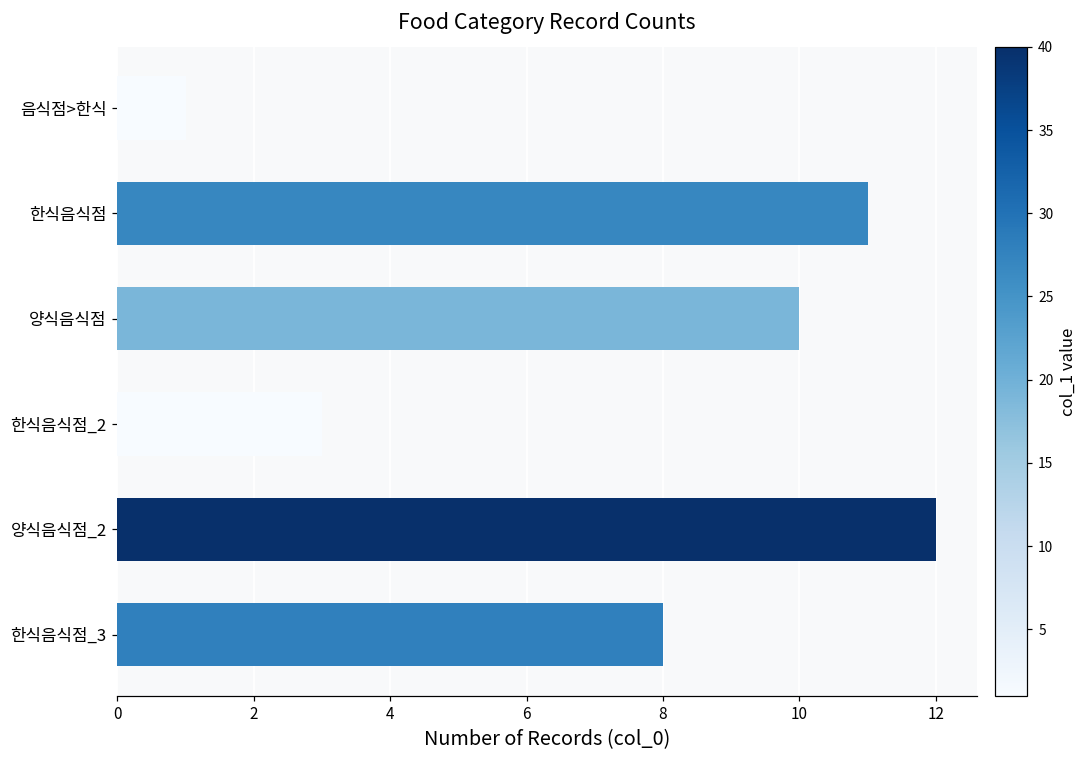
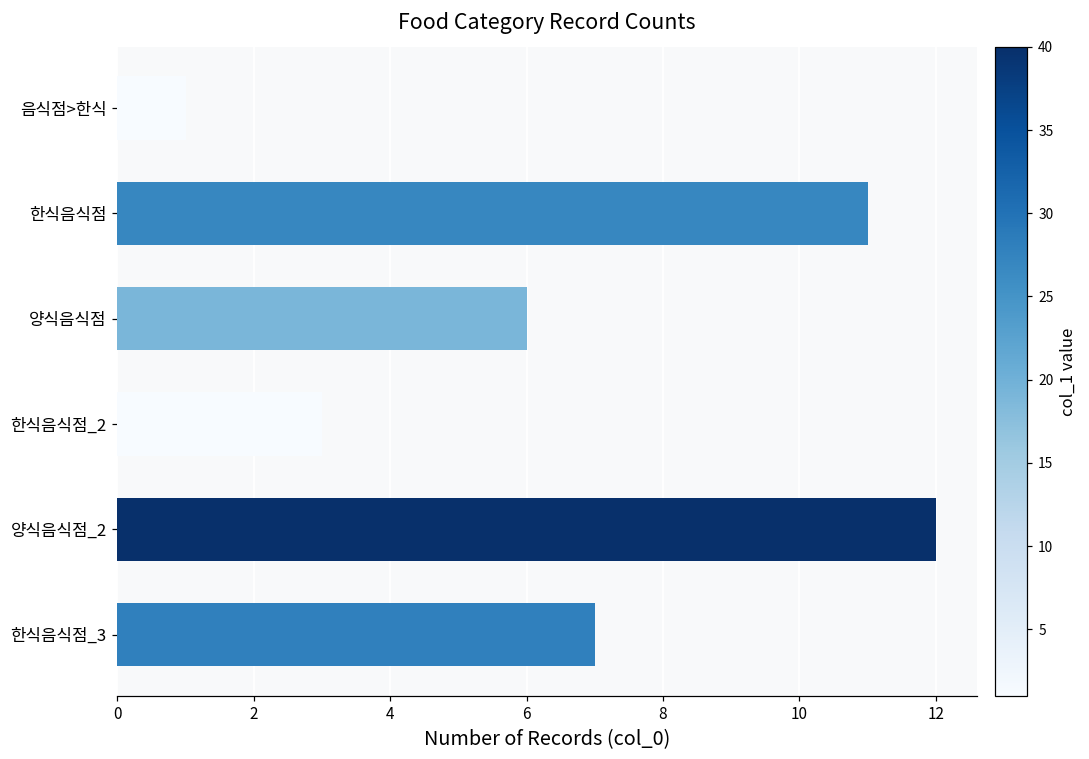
  {
    "음식점>한식": 1,
    "한식음식점": 11,
-   "양식음식점": 10,
+   "양식음식점": 6,
    "한식음식점_2": 3,
    "양식음식점_2": 12,
-   "한식음식점_3": 8
+   "한식음식점_3": 7
  }
